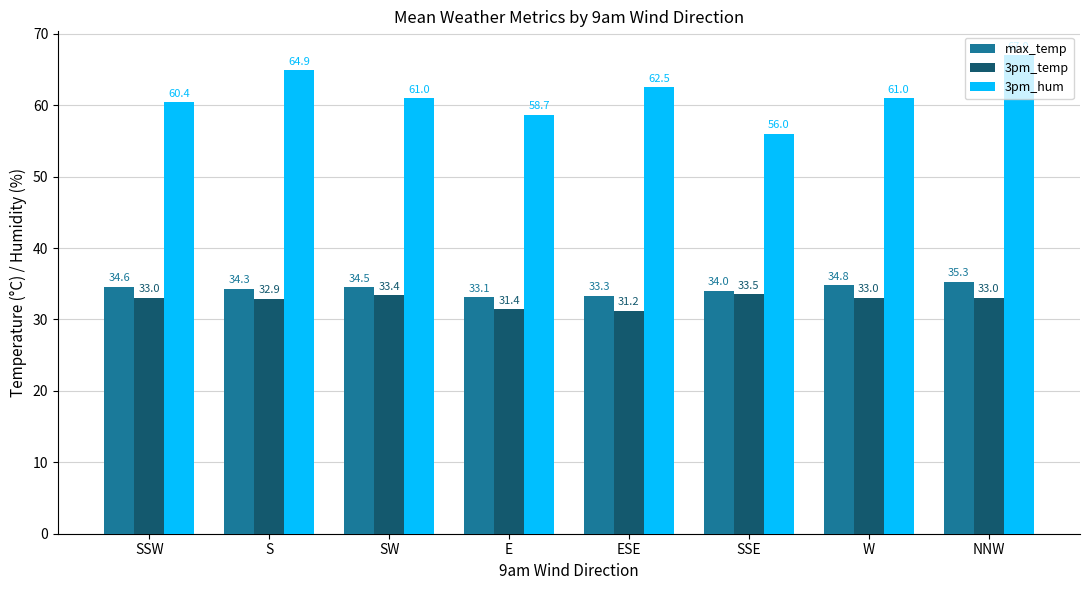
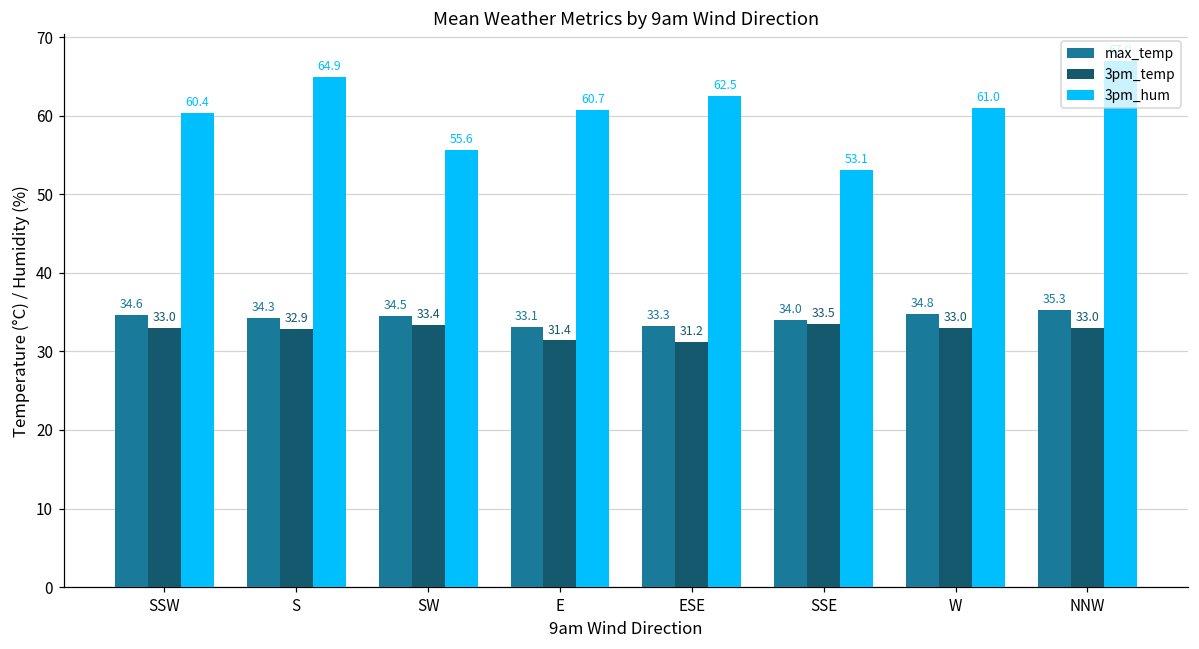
  {
    "3pm_hum": {
      "SSW": 60.4,
      "S": 64.9,
-     "SW": 61.0,
-     "E": 58.7,
+     "SW": 55.6,
+     "E": 60.7,
      "ESE": 62.5,
-     "SSE": 56.0,
+     "SSE": 53.1,
      "W": 61.0
    }
  }
